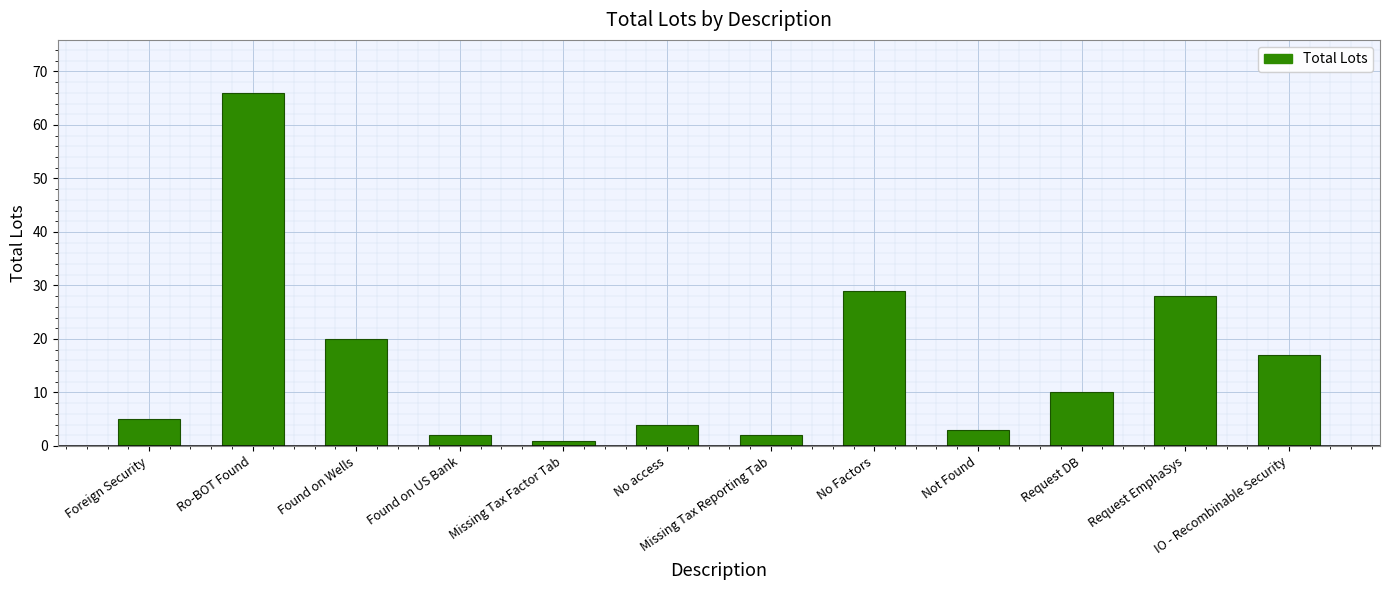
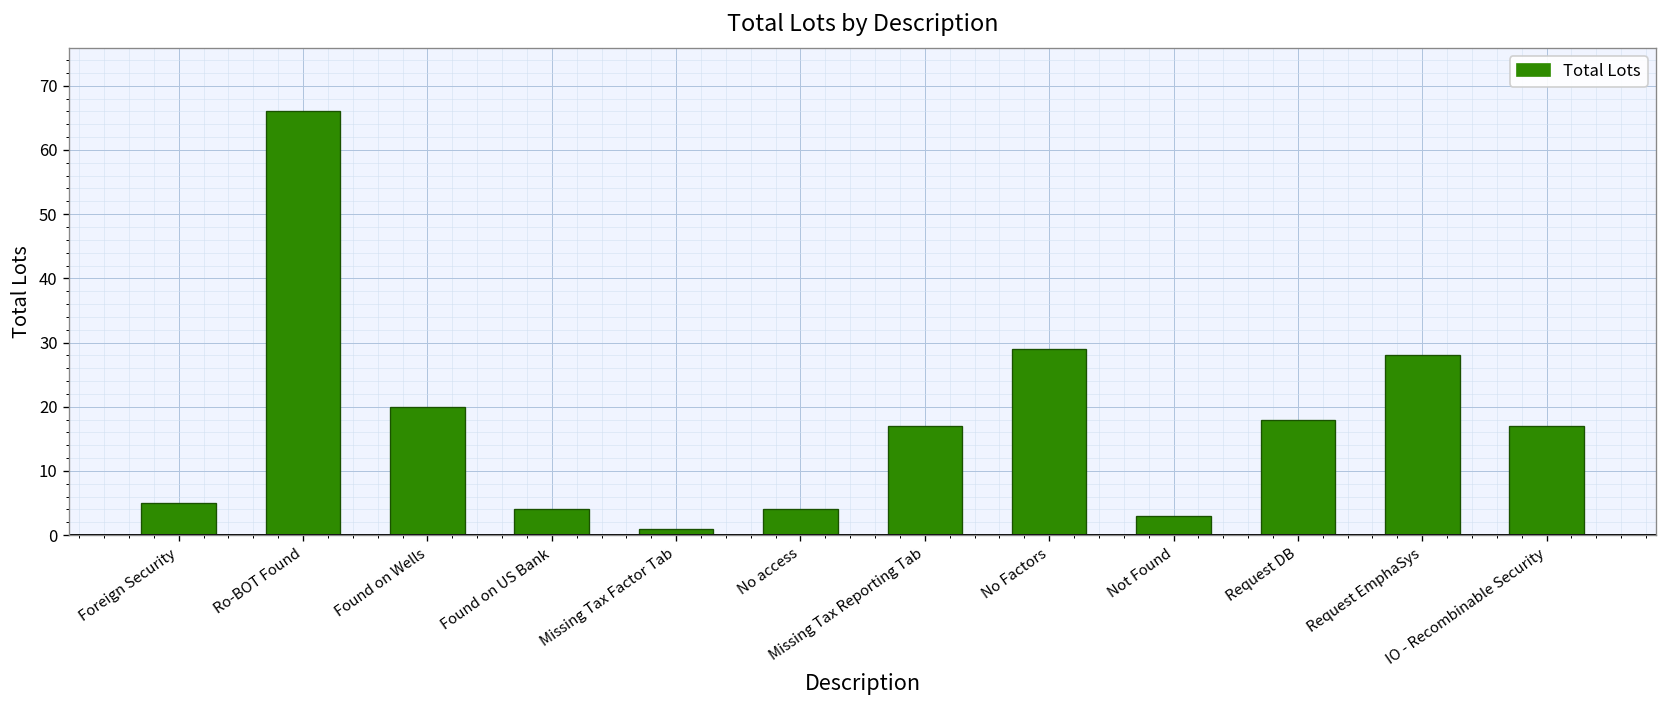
  {
    "Foreign Security": 5,
    "Ro-BOT Found": 66,
    "Found on Wells": 20,
-   "Found on US Bank": 2,
+   "Found on US Bank": 4,
    "Missing Tax Factor Tab": 1,
    "No access": 4,
-   "Missing Tax Reporting Tab": 2,
+   "Missing Tax Reporting Tab": 17,
    "No Factors": 29,
    "Not Found": 3,
-   "Request DB": 10,
+   "Request DB": 18,
    "Request EmphaSys": 28,
    "IO - Recombinable Security": 17
  }
